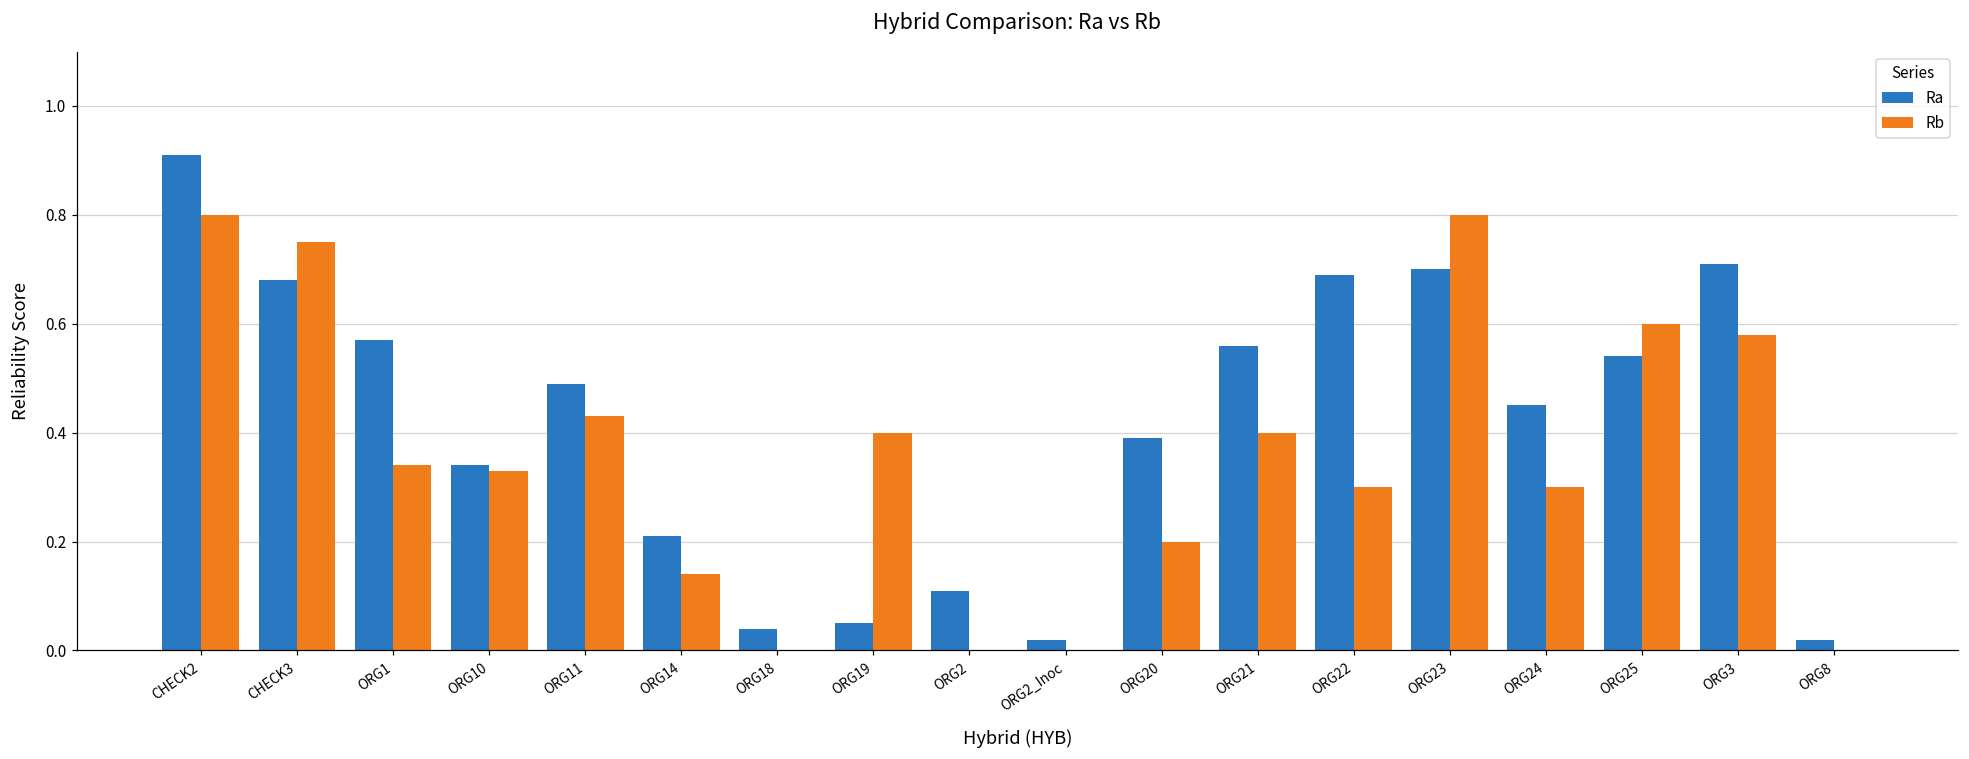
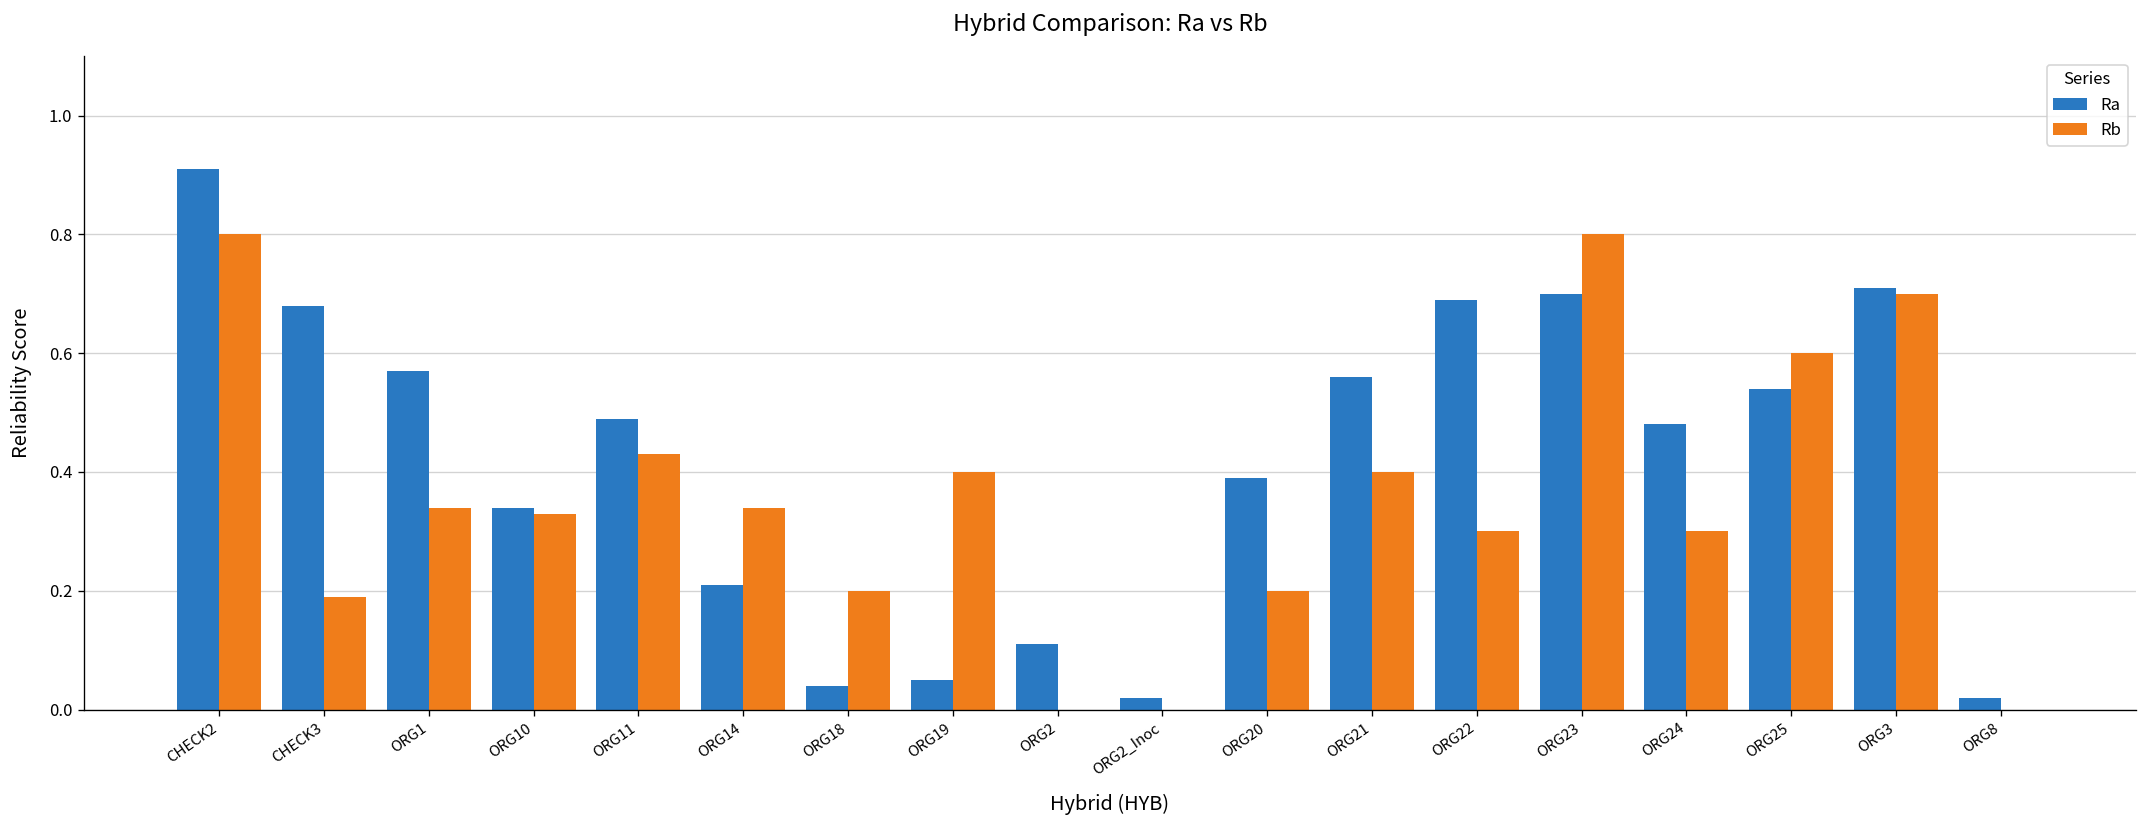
  {
    "Ra": {
      "CHECK2": 0.91,
      "CHECK3": 0.68,
      "ORG1": 0.57,
      "ORG10": 0.34,
      "ORG11": 0.49,
      "ORG14": 0.21,
      "ORG18": 0.04,
      "ORG19": 0.05,
      "ORG2": 0.11,
      "ORG2_Inoc": 0.02,
      "ORG20": 0.39,
      "ORG21": 0.56,
      "ORG22": 0.69,
      "ORG23": 0.70,
-     "ORG24": 0.45,
+     "ORG24": 0.48,
      "ORG25": 0.54,
      "ORG3": 0.71,
      "ORG8": 0.02
    },
    "Rb": {
      "CHECK2": 0.80,
-     "CHECK3": 0.75,
+     "CHECK3": 0.19,
      "ORG1": 0.34,
      "ORG10": 0.33,
      "ORG11": 0.43,
-     "ORG14": 0.14,
-     "ORG18": 0.0,
+     "ORG14": 0.34,
+     "ORG18": 0.2,
      "ORG19": 0.40,
      "ORG2": 0.00,
      "ORG2_Inoc": 0.00,
      "ORG20": 0.20,
      "ORG21": 0.40,
      "ORG22": 0.30,
      "ORG23": 0.80,
      "ORG24": 0.30,
      "ORG25": 0.60,
-     "ORG3": 0.58,
+     "ORG3": 0.70,
      "ORG8": 0.00
    }
  }
